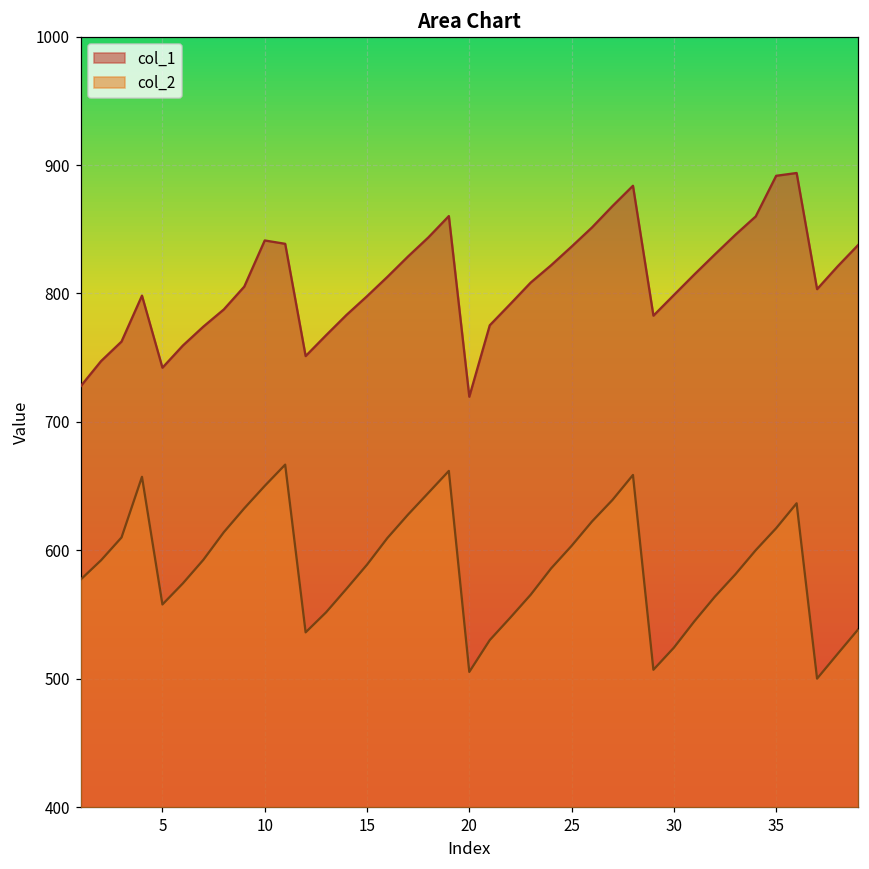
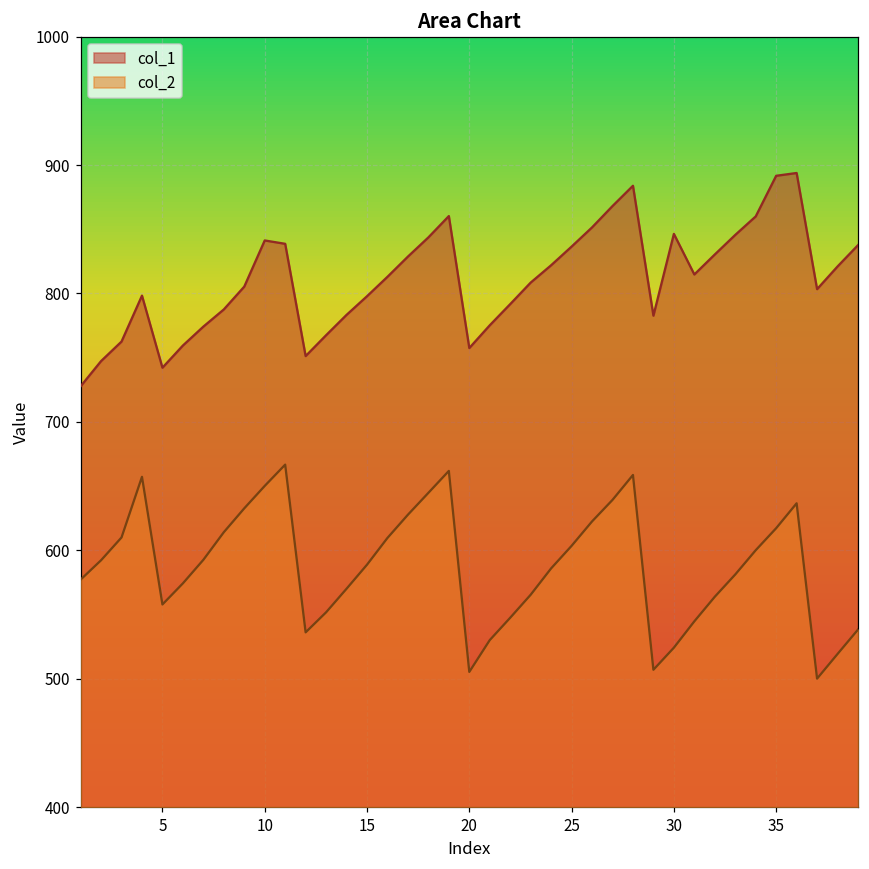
  {
    "col_1": {
      "5": 742,
      "10": 841,
      "15": 798,
-     "20": 720,
+     "20": 758,
      "25": 837,
-     "30": 799,
+     "30": 846,
      "35": 892
    },
    "col_2": {
      "5": 558,
      "10": 650,
      "15": 589,
      "20": 505,
      "25": 603,
      "30": 524,
      "35": 617
    }
  }
